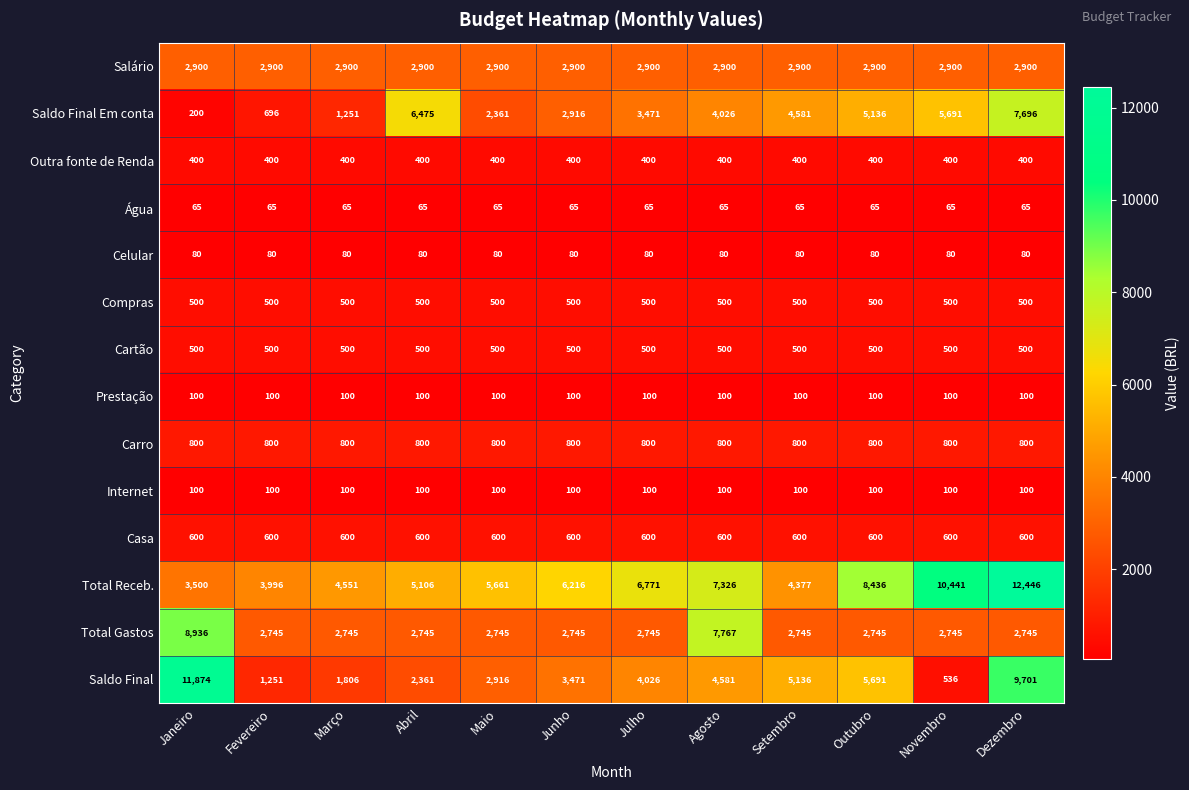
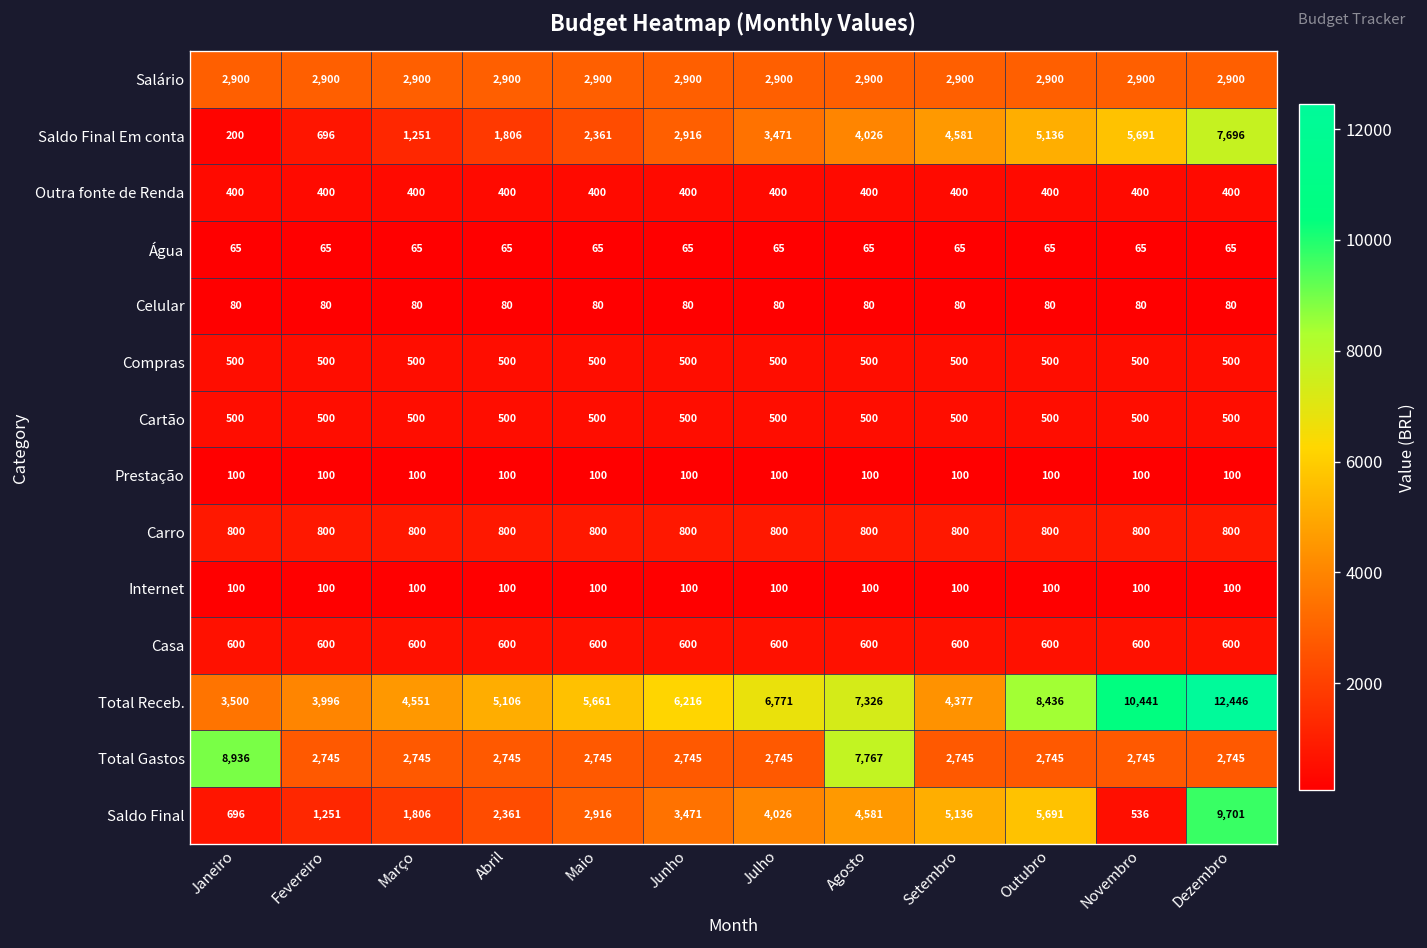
  {
    "Salário": {
      "Janeiro": "2,900",
      "Fevereiro": "2,900",
      "Março": "2,900",
      "Abril": "2,900",
      "Maio": "2,900",
      "Junho": "2,900",
      "Julho": "2,900",
      "Agosto": "2,900",
      "Setembro": "2,900",
      "Outubro": "2,900",
      "Novembro": "2,900",
      "Dezembro": "2,900"
    },
    "Saldo Final Em conta": {
      "Janeiro": "200",
      "Fevereiro": "696",
      "Março": "1,251",
-     "Abril": "6,475",
+     "Abril": "1,806",
      "Maio": "2,361",
      "Junho": "2,916",
      "Julho": "3,471",
      "Agosto": "4,026",
      "Setembro": "4,581",
      "Outubro": "5,136",
      "Novembro": "5,691",
      "Dezembro": "7,696"
    },
    "Outra fonte de Renda": {
      "Janeiro": "400",
      "Fevereiro": "400",
      "Março": "400",
      "Abril": "400",
      "Maio": "400",
      "Junho": "400",
      "Julho": "400",
      "Agosto": "400",
      "Setembro": "400",
      "Outubro": "400",
      "Novembro": "400",
      "Dezembro": "400"
    },
    "Água": {
      "Janeiro": "65",
      "Fevereiro": "65",
      "Março": "65",
      "Abril": "65",
      "Maio": "65",
      "Junho": "65",
      "Julho": "65",
      "Agosto": "65",
      "Setembro": "65",
      "Outubro": "65",
      "Novembro": "65",
      "Dezembro": "65"
    },
    "Celular": {
      "Janeiro": "80",
      "Fevereiro": "80",
      "Março": "80",
      "Abril": "80",
      "Maio": "80",
      "Junho": "80",
      "Julho": "80",
      "Agosto": "80",
      "Setembro": "80",
      "Outubro": "80",
      "Novembro": "80",
      "Dezembro": "80"
    },
    "Compras": {
      "Janeiro": "500",
      "Fevereiro": "500",
      "Março": "500",
      "Abril": "500",
      "Maio": "500",
      "Junho": "500",
      "Julho": "500",
      "Agosto": "500",
      "Setembro": "500",
      "Outubro": "500",
      "Novembro": "500",
      "Dezembro": "500"
    },
    "Cartão": {
      "Janeiro": "500",
      "Fevereiro": "500",
      "Março": "500",
      "Abril": "500",
      "Maio": "500",
      "Junho": "500",
      "Julho": "500",
      "Agosto": "500",
      "Setembro": "500",
      "Outubro": "500",
      "Novembro": "500",
      "Dezembro": "500"
    },
    "Prestação": {
      "Janeiro": "100",
      "Fevereiro": "100",
      "Março": "100",
      "Abril": "100",
      "Maio": "100",
      "Junho": "100",
      "Julho": "100",
      "Agosto": "100",
      "Setembro": "100",
      "Outubro": "100",
      "Novembro": "100",
      "Dezembro": "100"
    },
    "Carro": {
      "Janeiro": "800",
      "Fevereiro": "800",
      "Março": "800",
      "Abril": "800",
      "Maio": "800",
      "Junho": "800",
      "Julho": "800",
      "Agosto": "800",
      "Setembro": "800",
      "Outubro": "800",
      "Novembro": "800",
      "Dezembro": "800"
    },
    "Internet": {
      "Janeiro": "100",
      "Fevereiro": "100",
      "Março": "100",
      "Abril": "100",
      "Maio": "100",
      "Junho": "100",
      "Julho": "100",
      "Agosto": "100",
      "Setembro": "100",
      "Outubro": "100",
      "Novembro": "100",
      "Dezembro": "100"
    },
    "Casa": {
      "Janeiro": "600",
      "Fevereiro": "600",
      "Março": "600",
      "Abril": "600",
      "Maio": "600",
      "Junho": "600",
      "Julho": "600",
      "Agosto": "600",
      "Setembro": "600",
      "Outubro": "600",
      "Novembro": "600",
      "Dezembro": "600"
    },
    "Total Receb.": {
      "Janeiro": "3,500",
      "Fevereiro": "3,996",
      "Março": "4,551",
      "Abril": "5,106",
      "Maio": "5,661",
      "Junho": "6,216",
      "Julho": "6,771",
      "Agosto": "7,326",
      "Setembro": "4,377",
      "Outubro": "8,436",
      "Novembro": "10,441",
      "Dezembro": "12,446"
    },
    "Total Gastos": {
      "Janeiro": "8,936",
      "Fevereiro": "2,745",
      "Março": "2,745",
      "Abril": "2,745",
      "Maio": "2,745",
      "Junho": "2,745",
      "Julho": "2,745",
      "Agosto": "7,767",
      "Setembro": "2,745",
      "Outubro": "2,745",
      "Novembro": "2,745",
      "Dezembro": "2,745"
    },
    "Saldo Final": {
-     "Janeiro": "11,874",
+     "Janeiro": "696",
      "Fevereiro": "1,251",
      "Março": "1,806",
      "Abril": "2,361",
      "Maio": "2,916",
      "Junho": "3,471",
      "Julho": "4,026",
      "Agosto": "4,581",
      "Setembro": "5,136",
      "Outubro": "5,691",
      "Novembro": "536",
      "Dezembro": "9,701"
    }
  }
